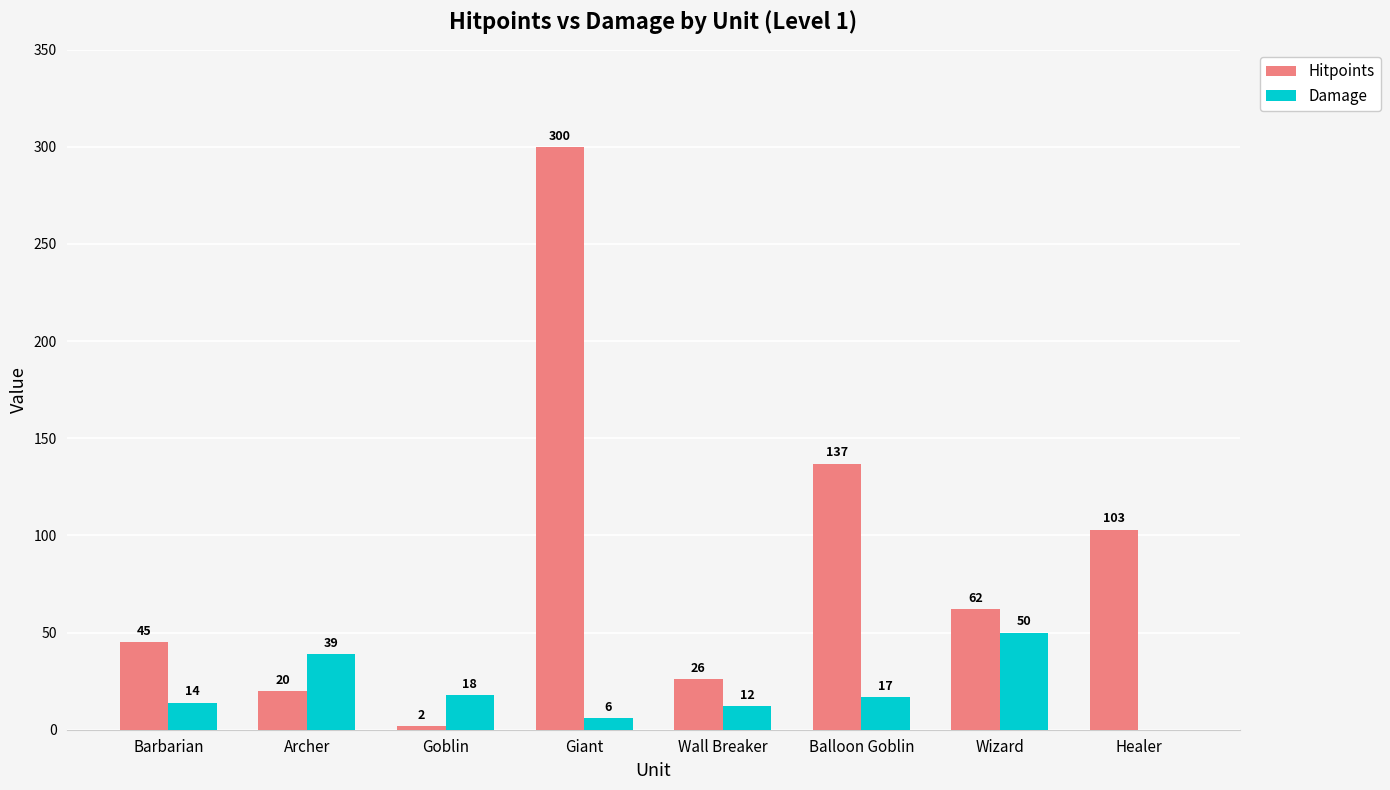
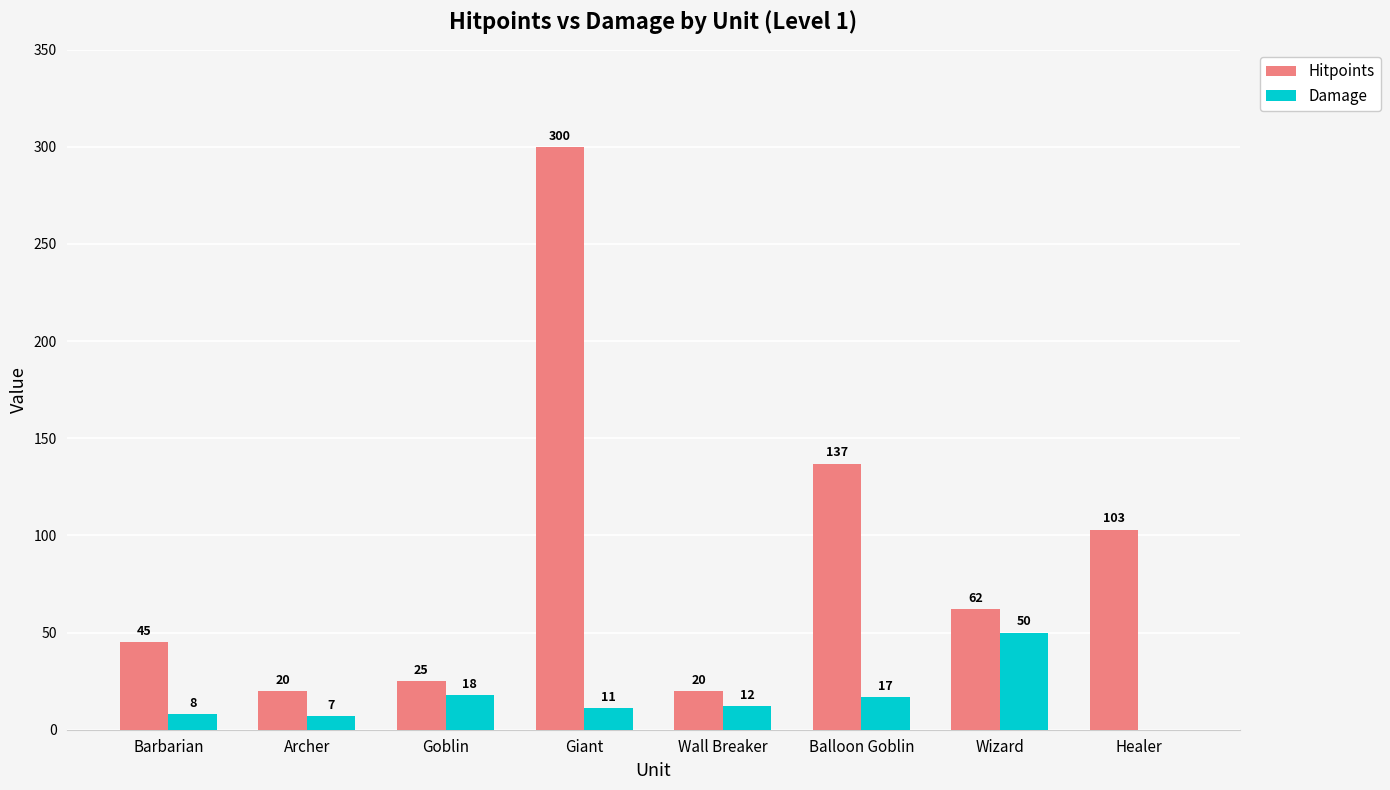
  {
    "Hitpoints": {
      "Barbarian": 45,
      "Archer": 20,
-     "Goblin": 2,
+     "Goblin": 25,
      "Giant": 300,
-     "Wall Breaker": 26,
+     "Wall Breaker": 20,
      "Balloon Goblin": 137,
      "Wizard": 62,
      "Healer": 103
    },
    "Damage": {
-     "Barbarian": 14,
-     "Archer": 39,
+     "Barbarian": 8,
+     "Archer": 7,
      "Goblin": 18,
-     "Giant": 6,
+     "Giant": 11,
      "Wall Breaker": 12,
      "Balloon Goblin": 17,
      "Wizard": 50
    }
  }
